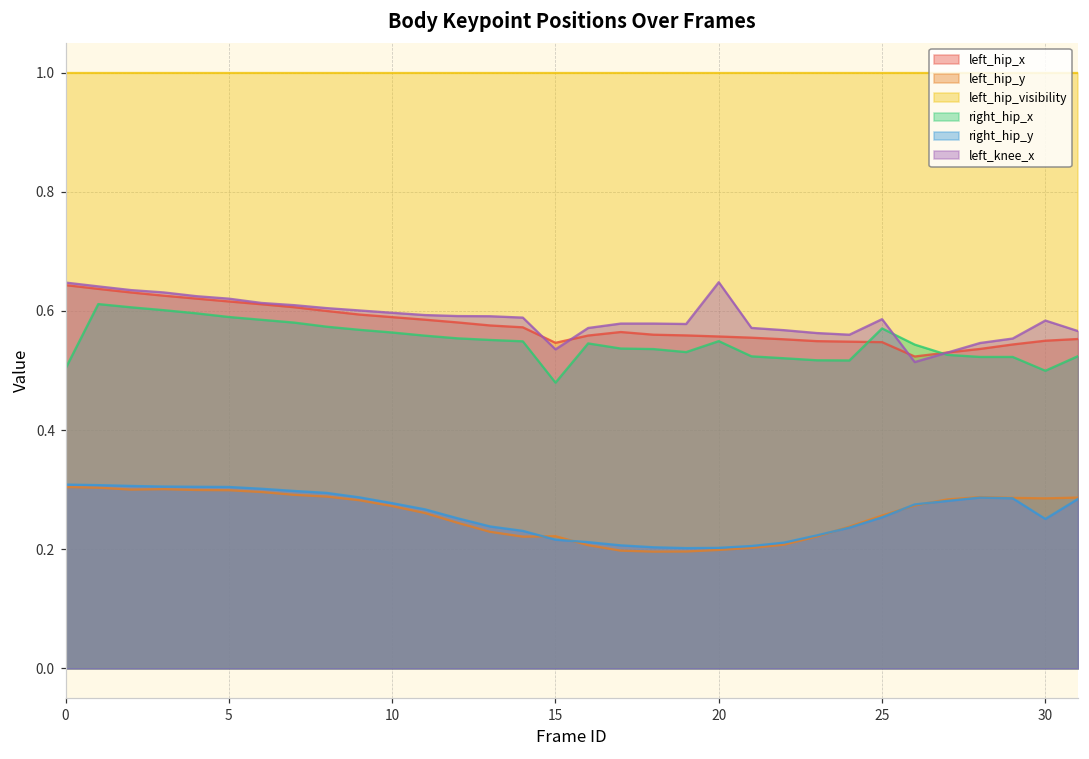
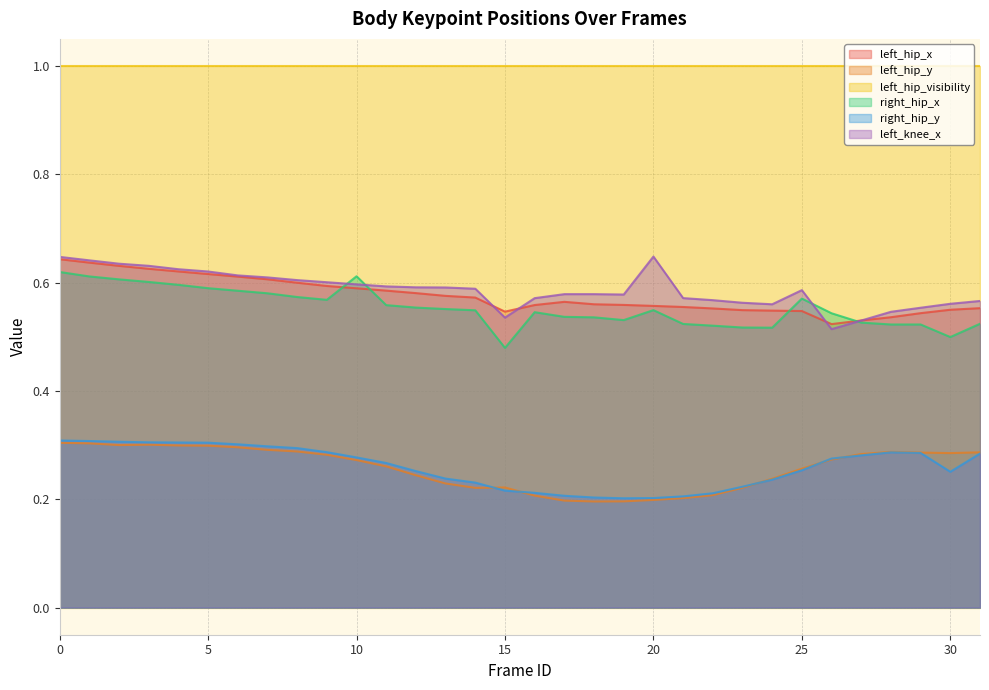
  {
    "right_hip_x": {
-     "0": 0.50,
+     "0": 0.62,
      "5": 0.59,
-     "10": 0.56,
+     "10": 0.61,
      "15": 0.48,
      "20": 0.55,
      "25": 0.57,
      "30": 0.50
    },
    "right_hip_y": {
      "5": 0.30,
      "10": 0.28,
      "15": 0.22,
      "30": 0.25
    },
    "left_knee_x": {
      "10": 0.60,
      "15": 0.54,
      "20": 0.65,
      "25": 0.59,
-     "30": 0.58
+     "30": 0.56
    }
  }
